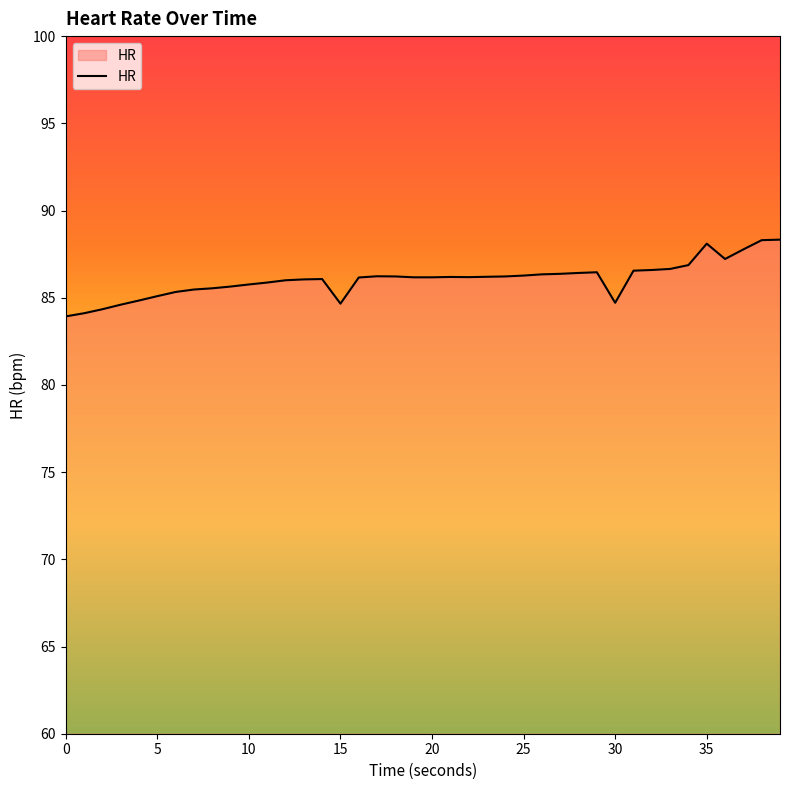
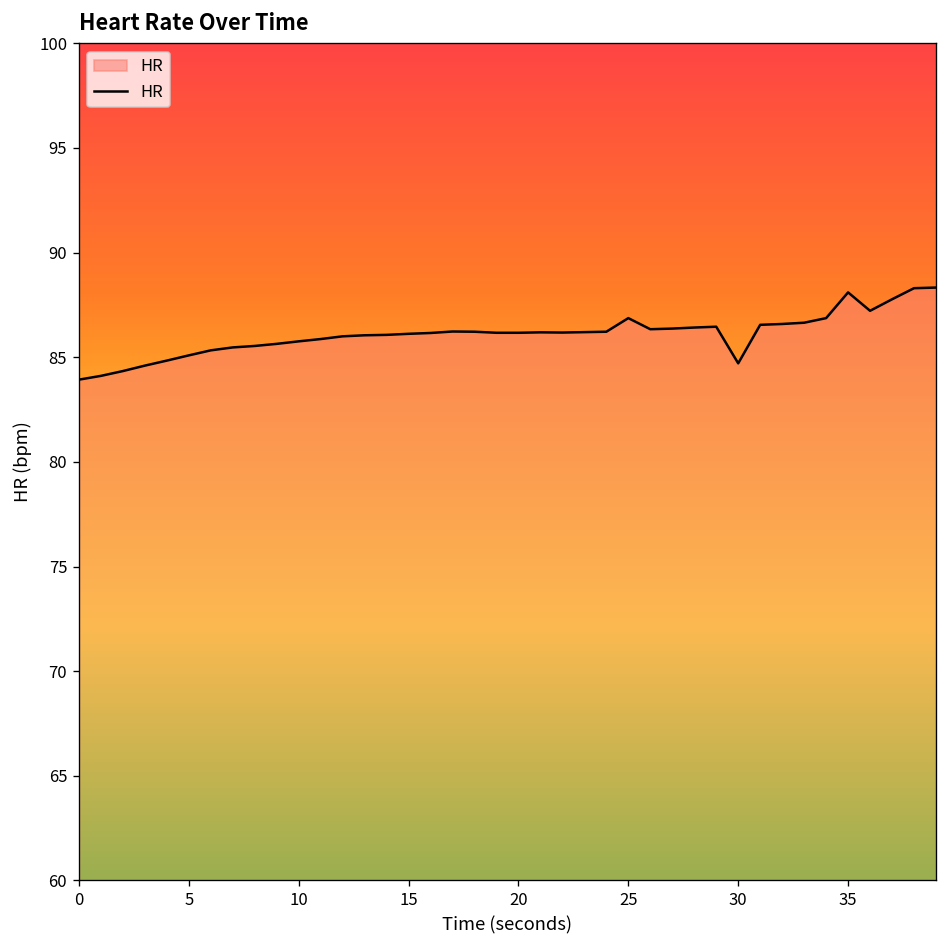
  {
    "0": 83.9,
    "5": 85.1,
    "10": 85.8,
-   "15": 84.7,
+   "15": 86.1,
    "20": 86.2,
-   "25": 86.3,
+   "25": 86.9,
    "30": 84.7,
    "35": 88.1
  }
